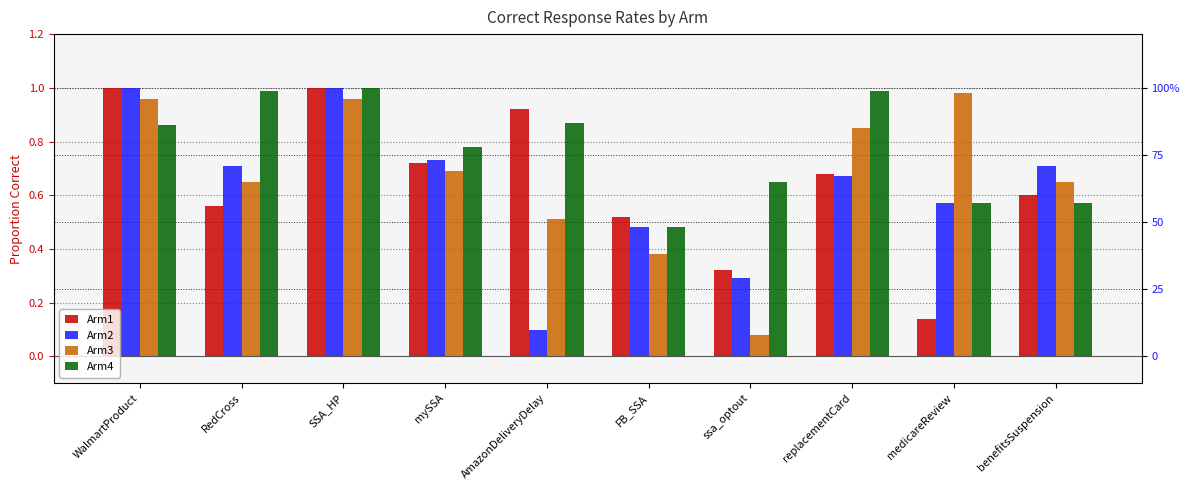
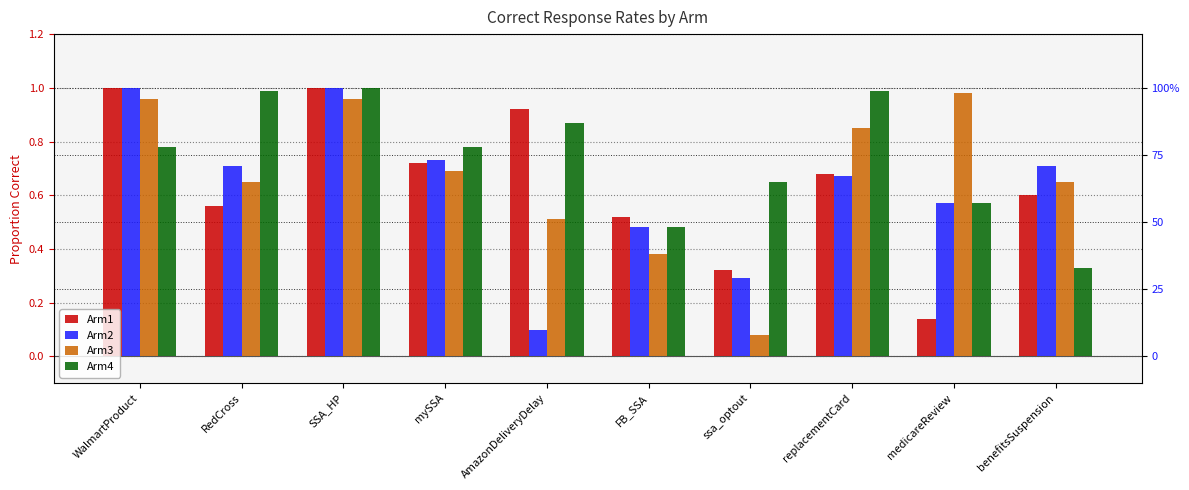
  {
    "Arm1": {
      "WalmartProduct": 1.00,
      "RedCross": 0.56,
      "SSA_HP": 1.00,
      "mySSA": 0.72,
      "AmazonDeliveryDelay": 0.92,
      "FB_SSA": 0.52,
      "ssa_optout": 0.32,
      "replacementCard": 0.68,
      "medicareReview": 0.14,
      "benefitsSuspension": 0.60
    },
    "Arm2": {
      "WalmartProduct": 1.00,
      "RedCross": 0.71,
      "SSA_HP": 1.00,
      "mySSA": 0.73,
      "AmazonDeliveryDelay": 0.10,
      "FB_SSA": 0.48,
      "ssa_optout": 0.29,
      "replacementCard": 0.67,
      "medicareReview": 0.57,
      "benefitsSuspension": 0.71
    },
    "Arm3": {
      "WalmartProduct": 0.96,
      "RedCross": 0.65,
      "SSA_HP": 0.96,
      "mySSA": 0.69,
      "AmazonDeliveryDelay": 0.51,
      "FB_SSA": 0.38,
      "ssa_optout": 0.08,
      "replacementCard": 0.85,
      "medicareReview": 0.98,
      "benefitsSuspension": 0.65
    },
    "Arm4": {
-     "WalmartProduct": 0.86,
+     "WalmartProduct": 0.78,
      "RedCross": 0.99,
      "SSA_HP": 1.00,
      "mySSA": 0.78,
      "AmazonDeliveryDelay": 0.87,
      "FB_SSA": 0.48,
      "ssa_optout": 0.65,
      "replacementCard": 0.99,
      "medicareReview": 0.57,
-     "benefitsSuspension": 0.57
+     "benefitsSuspension": 0.33
    }
  }
